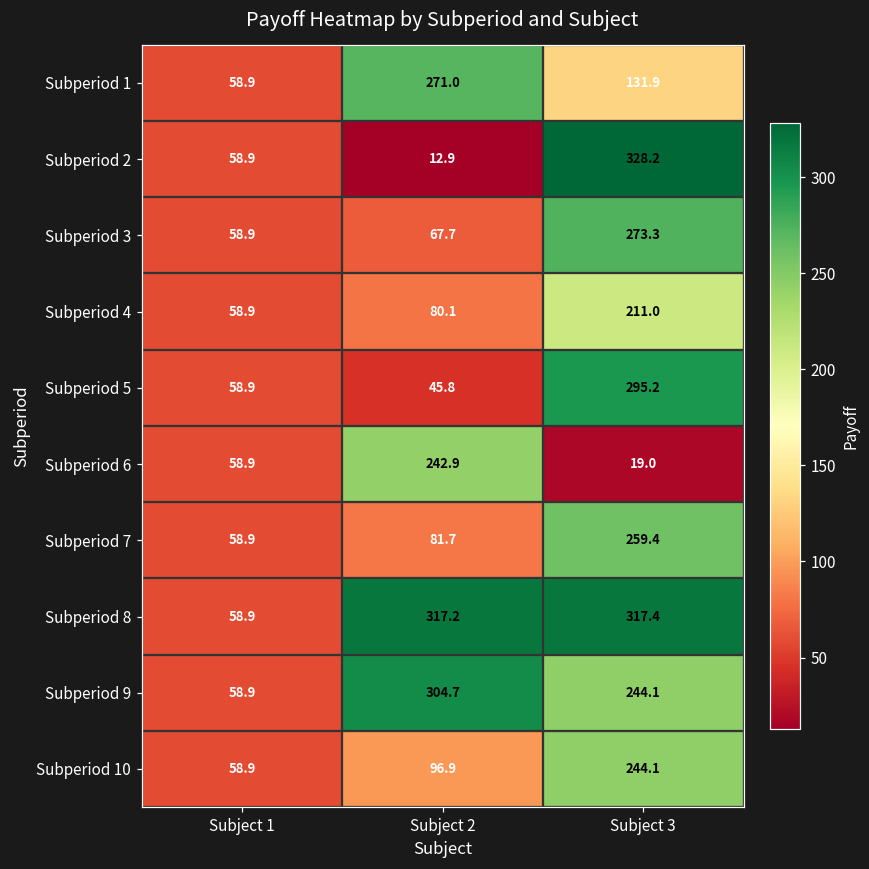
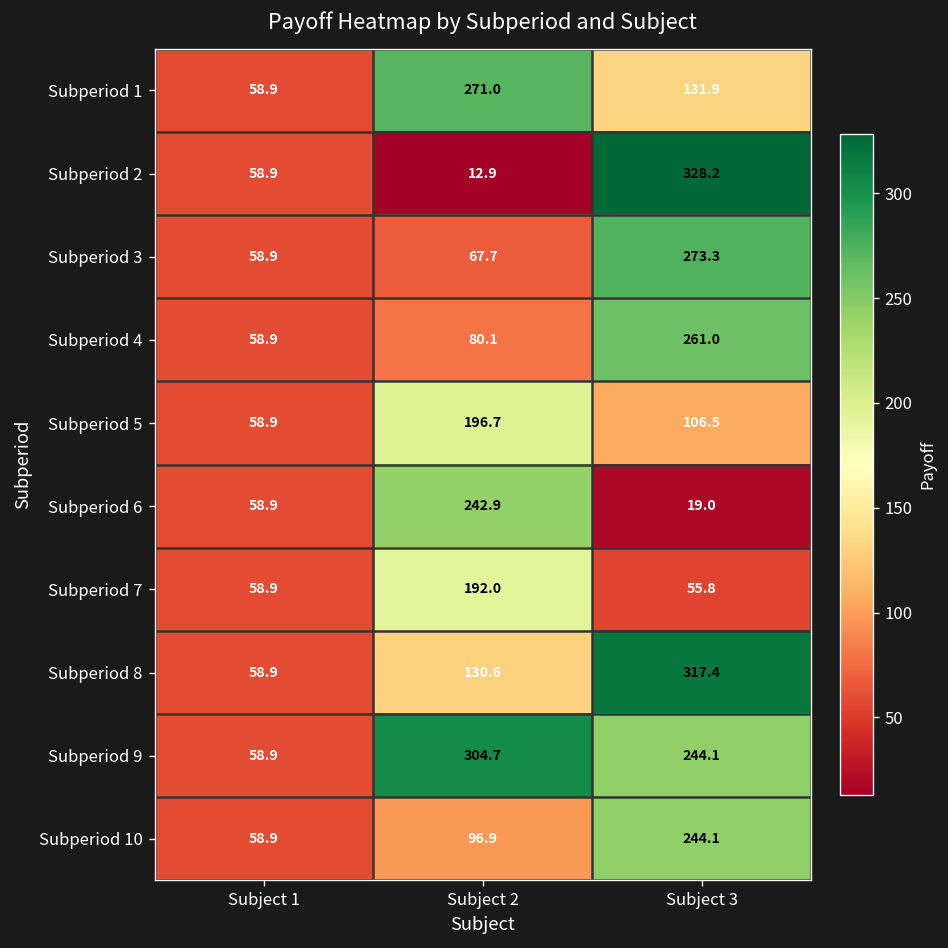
  {
    "Subperiod 1": {
      "Subject 1": 58.9,
      "Subject 2": 271.0,
      "Subject 3": 131.9
    },
    "Subperiod 2": {
      "Subject 1": 58.9,
      "Subject 2": 12.9,
      "Subject 3": 328.2
    },
    "Subperiod 3": {
      "Subject 1": 58.9,
      "Subject 2": 67.7,
      "Subject 3": 273.3
    },
    "Subperiod 4": {
      "Subject 1": 58.9,
      "Subject 2": 80.1,
-     "Subject 3": 211.0
+     "Subject 3": 261.0
    },
    "Subperiod 5": {
      "Subject 1": 58.9,
-     "Subject 2": 45.8,
-     "Subject 3": 295.2
+     "Subject 2": 196.7,
+     "Subject 3": 106.5
    },
    "Subperiod 6": {
      "Subject 1": 58.9,
      "Subject 2": 242.9,
      "Subject 3": 19.0
    },
    "Subperiod 7": {
      "Subject 1": 58.9,
-     "Subject 2": 81.7,
-     "Subject 3": 259.4
+     "Subject 2": 192.0,
+     "Subject 3": 55.8
    },
    "Subperiod 8": {
      "Subject 1": 58.9,
-     "Subject 2": 317.2,
+     "Subject 2": 130.6,
      "Subject 3": 317.4
    },
    "Subperiod 9": {
      "Subject 1": 58.9,
      "Subject 2": 304.7,
      "Subject 3": 244.1
    },
    "Subperiod 10": {
      "Subject 1": 58.9,
      "Subject 2": 96.9,
      "Subject 3": 244.1
    }
  }
